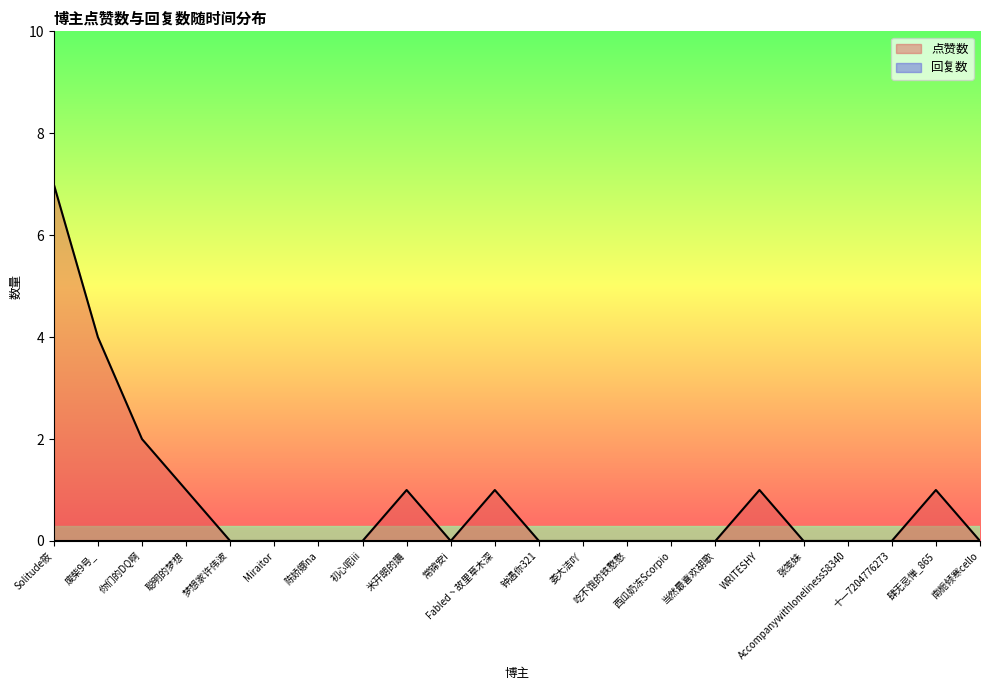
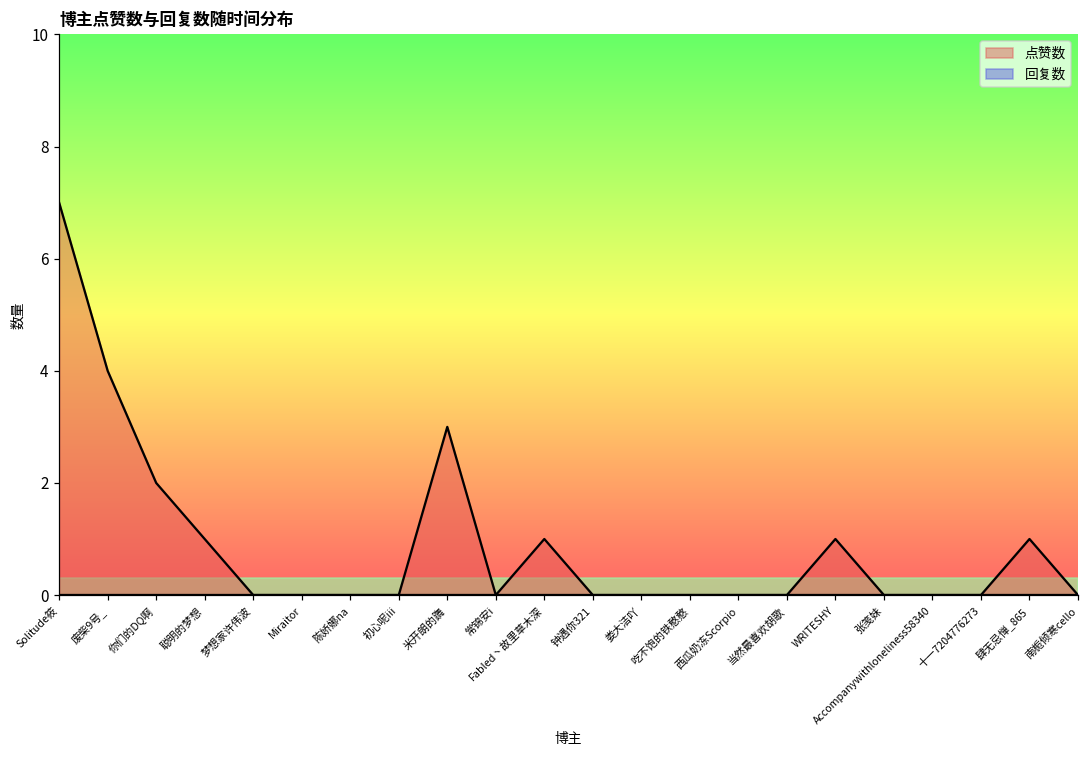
  {
    "点赞数": {
      "Solitude筱": 7,
      "废柴9号_": 4,
      "你们的DQ啊": 2,
      "聪明的梦想": 1,
-     "米开朗的躌": 1,
+     "米开朗的躌": 3,
      "Fabled丶故里草木深": 1,
      "WRITESHY": 1,
      "肆无忌惮_865": 1
    }
  }
